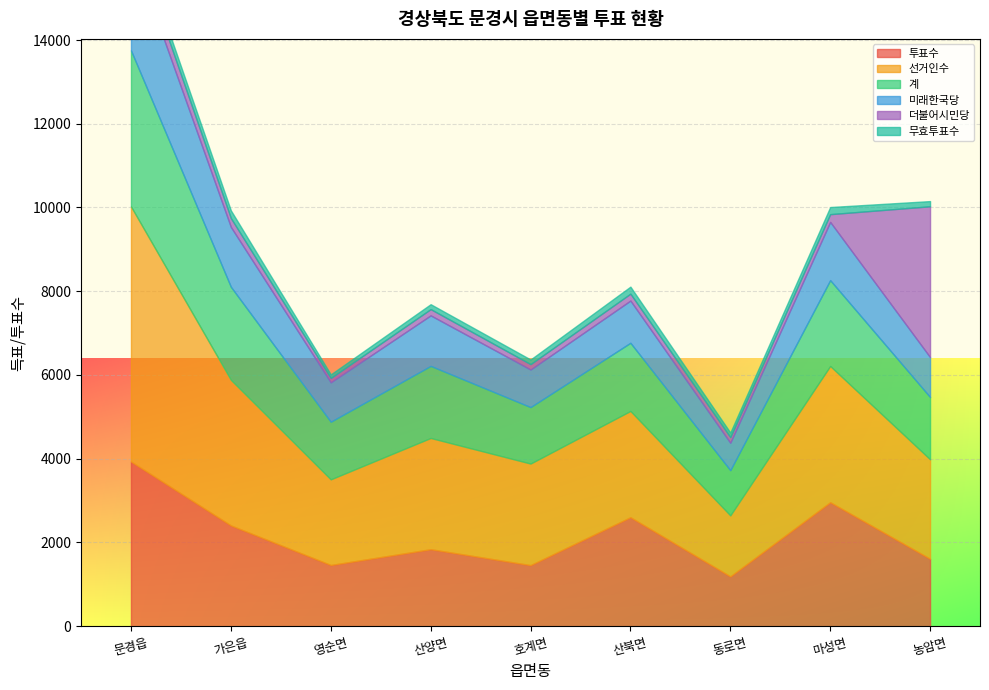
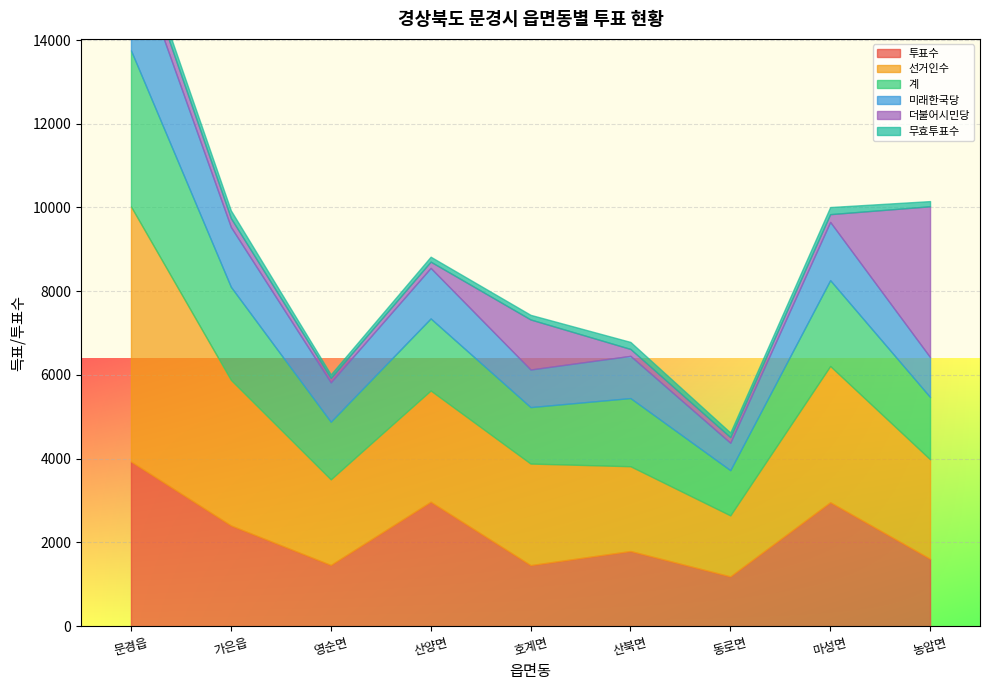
  {
    "투표수": {
      "문경읍": 3900,
      "가은읍": 2400,
      "영순면": 1500,
-     "산양면": 1800,
+     "산양면": 3000,
      "호계면": 1500,
-     "산북면": 2600,
+     "산북면": 1800,
      "동로면": 1200,
      "마성면": 3000,
      "농암면": 1600
    },
    "선거인수": {
      "문경읍": 6100,
      "가은읍": 3500,
      "영순면": 2000,
      "산양면": 2700,
      "호계면": 2400,
-     "산북면": 2500,
+     "산북면": 2000,
      "동로면": 1500,
      "마성면": 3300,
      "농암면": 2400
    },
    "미래한국당": {
      "가은읍": 1400,
      "영순면": 900,
      "산양면": 1200,
      "호계면": 900,
      "산북면": 1000,
      "동로면": 700,
      "마성면": 1400,
      "농암면": 1000
    },
    "더불어시민당": {
      "가은읍": 200,
      "영순면": 100,
      "산양면": 100,
-     "호계면": 100,
+     "호계면": 1200,
      "산북면": 200,
      "동로면": 100,
      "마성면": 200,
      "농암면": 3600
    }
  }
